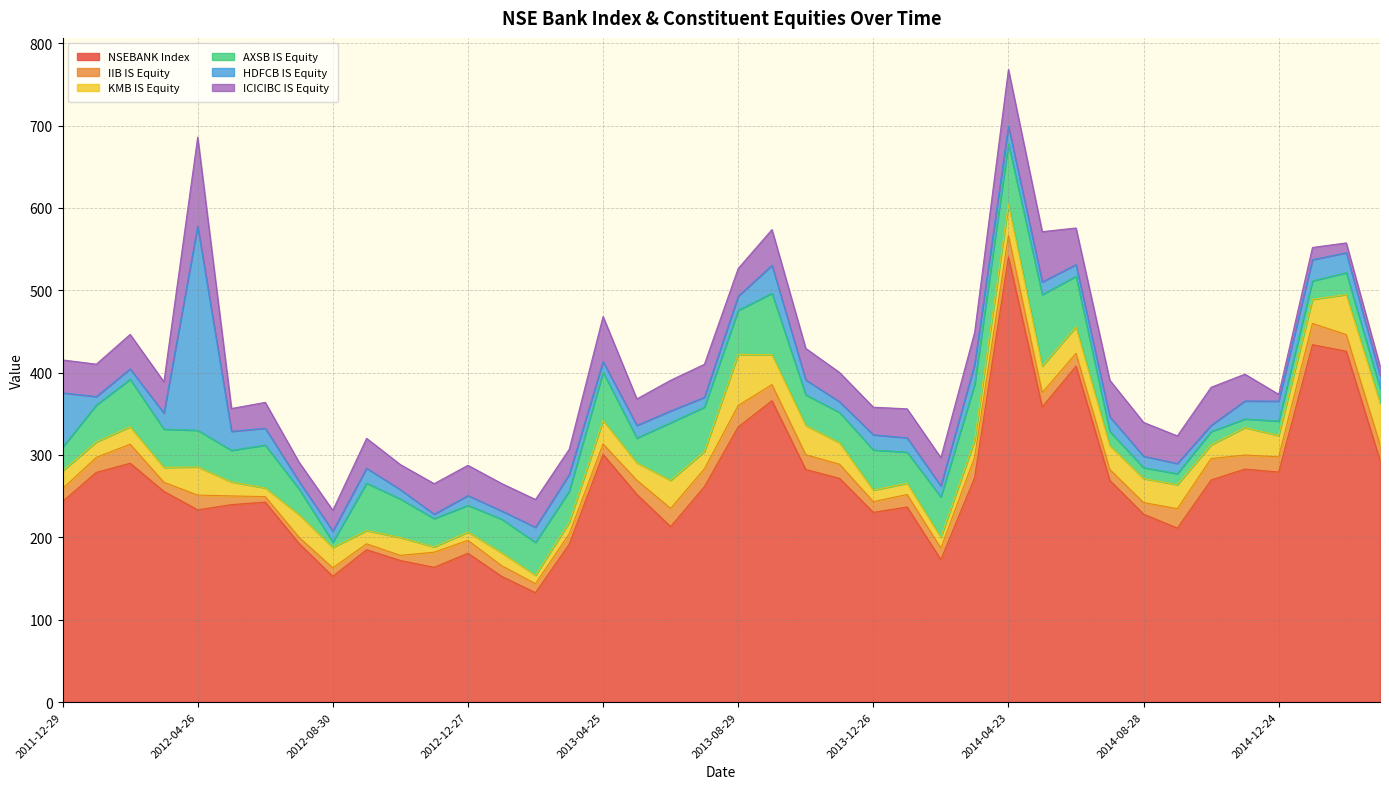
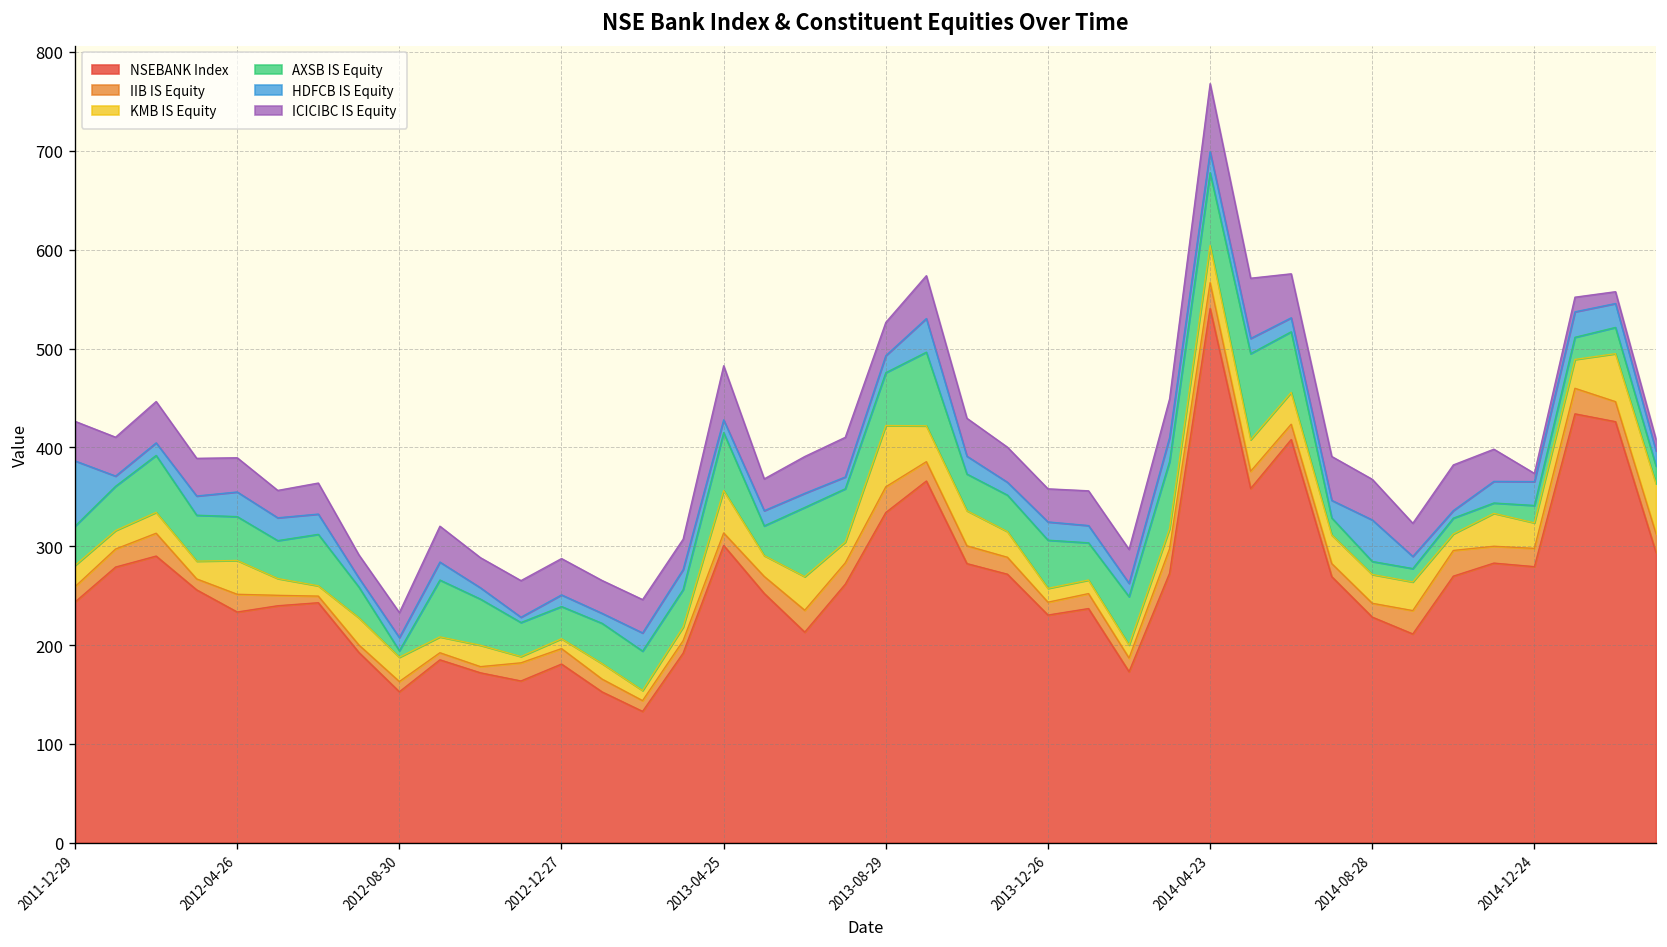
  {
    "KMB IS Equity": {
      "2011-12-29": 20,
      "2012-04-26": 30,
      "2012-08-30": 20,
      "2012-12-27": 10,
-     "2013-04-25": 30,
+     "2013-04-25": 40,
      "2013-08-29": 60,
      "2013-12-26": 10,
      "2014-04-23": 40,
      "2014-08-28": 30,
      "2014-12-24": 30
    },
    "AXSB IS Equity": {
-     "2011-12-29": 30,
+     "2011-12-29": 40,
      "2012-04-26": 40,
      "2012-08-30": 10,
      "2012-12-27": 30,
      "2013-04-25": 60,
      "2013-08-29": 50,
      "2013-12-26": 50,
      "2014-04-23": 70,
      "2014-08-28": 10,
      "2014-12-24": 20
    },
    "HDFCB IS Equity": {
      "2011-12-29": 70,
-     "2012-04-26": 250,
+     "2012-04-26": 20,
      "2012-08-30": 10,
      "2012-12-27": 10,
      "2013-04-25": 10,
      "2013-08-29": 20,
      "2013-12-26": 20,
      "2014-04-23": 20,
-     "2014-08-28": 10,
+     "2014-08-28": 40,
      "2014-12-24": 20
    },
    "ICICIBC IS Equity": {
      "2011-12-29": 40,
-     "2012-04-26": 110,
+     "2012-04-26": 30,
      "2012-08-30": 30,
      "2012-12-27": 40,
      "2013-04-25": 50,
      "2013-08-29": 30,
      "2013-12-26": 30,
      "2014-04-23": 70,
      "2014-08-28": 40,
      "2014-12-24": 10
    }
  }
